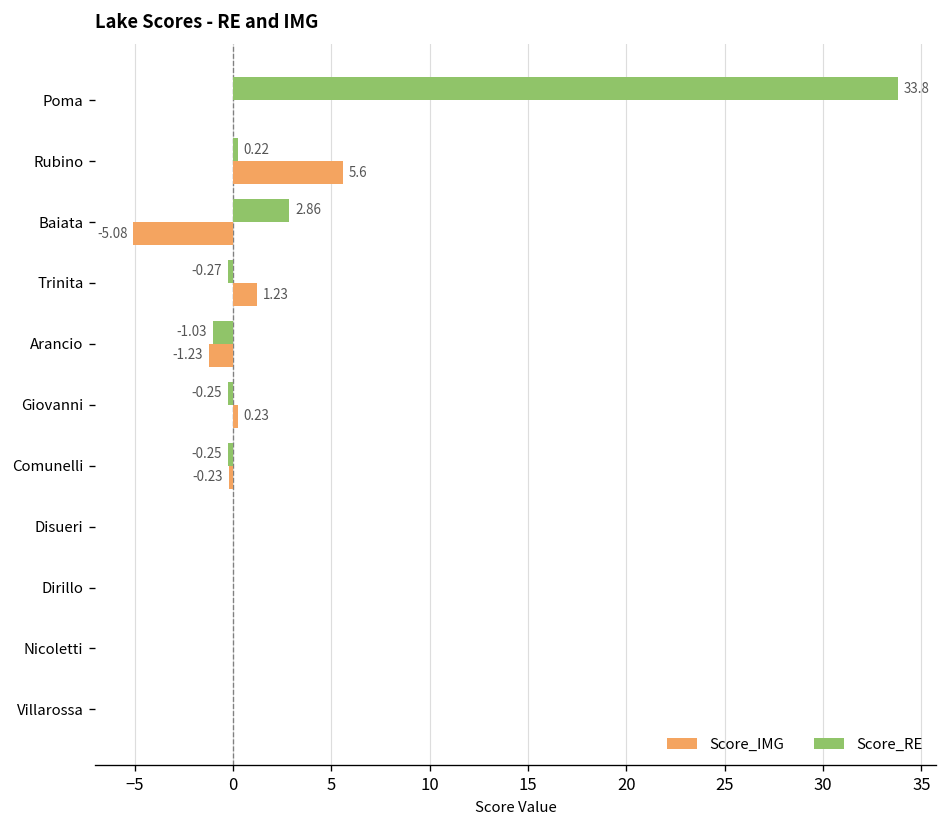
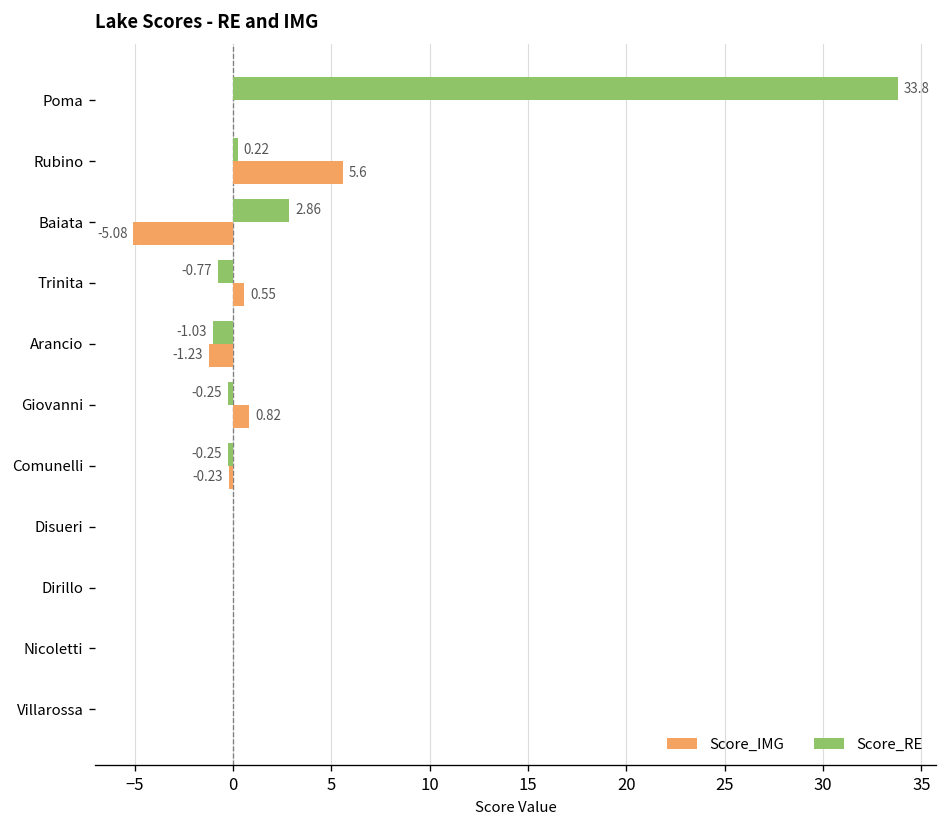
  {
    "Score_IMG": {
      "Rubino": 5.6,
      "Baiata": -5.08,
-     "Trinita": 1.23,
+     "Trinita": 0.55,
      "Arancio": -1.23,
-     "Giovanni": 0.23,
+     "Giovanni": 0.82,
      "Comunelli": -0.23
    },
    "Score_RE": {
      "Poma": 33.8,
      "Rubino": 0.22,
      "Baiata": 2.86,
-     "Trinita": -0.27,
+     "Trinita": -0.77,
      "Arancio": -1.03,
      "Giovanni": -0.25,
      "Comunelli": -0.25
    }
  }
